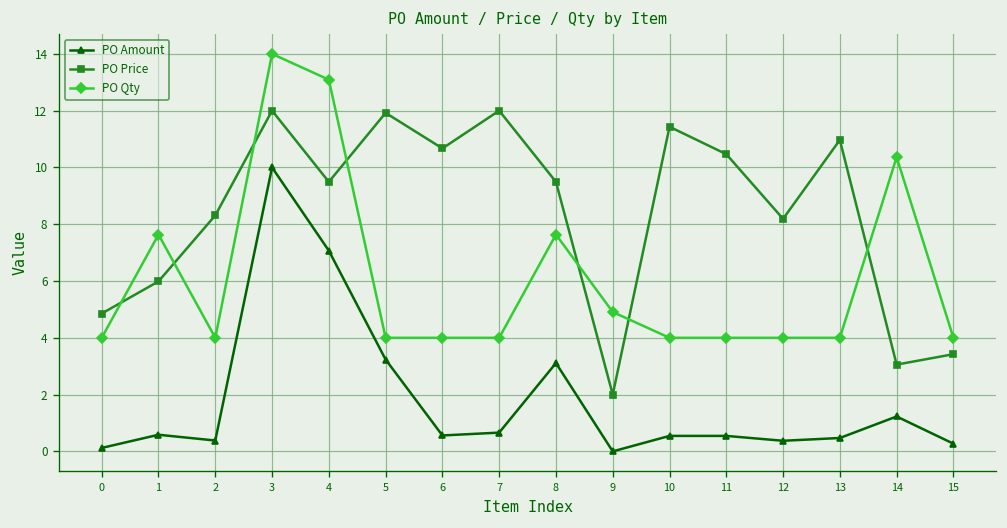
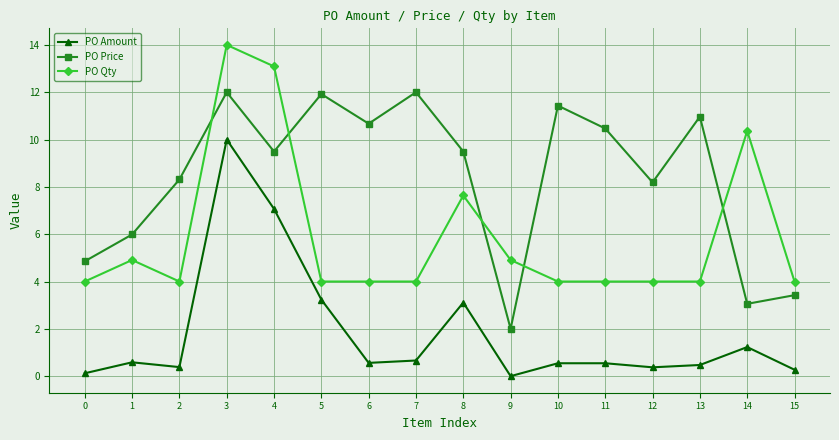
  {
    "PO Amount": {
      "0": 0.1,
      "1": 0.6,
      "2": 0.4,
      "3": 10.0,
      "4": 7.1,
      "5": 3.2,
      "6": 0.6,
      "7": 0.7,
      "8": 3.1,
      "9": 0.0,
      "10": 0.5,
      "11": 0.5,
      "12": 0.4,
      "13": 0.5,
      "14": 1.2,
      "15": 0.3
    },
    "PO Price": {
      "0": 4.9,
      "1": 6.0,
      "2": 8.3,
      "3": 12.0,
      "4": 9.5,
      "5": 11.9,
      "6": 10.7,
      "7": 12.0,
      "8": 9.5,
      "9": 2.0,
      "10": 11.4,
      "11": 10.5,
      "12": 8.2,
      "13": 11.0,
      "14": 3.1,
      "15": 3.4
    },
    "PO Qty": {
      "0": 4.0,
-     "1": 7.6,
+     "1": 4.9,
      "2": 4.0,
      "3": 14.0,
      "4": 13.1,
      "5": 4.0,
      "6": 4.0,
      "7": 4.0,
      "8": 7.6,
      "9": 4.9,
      "10": 4.0,
      "11": 4.0,
      "12": 4.0,
      "13": 4.0,
      "14": 10.4,
      "15": 4.0
    }
  }
